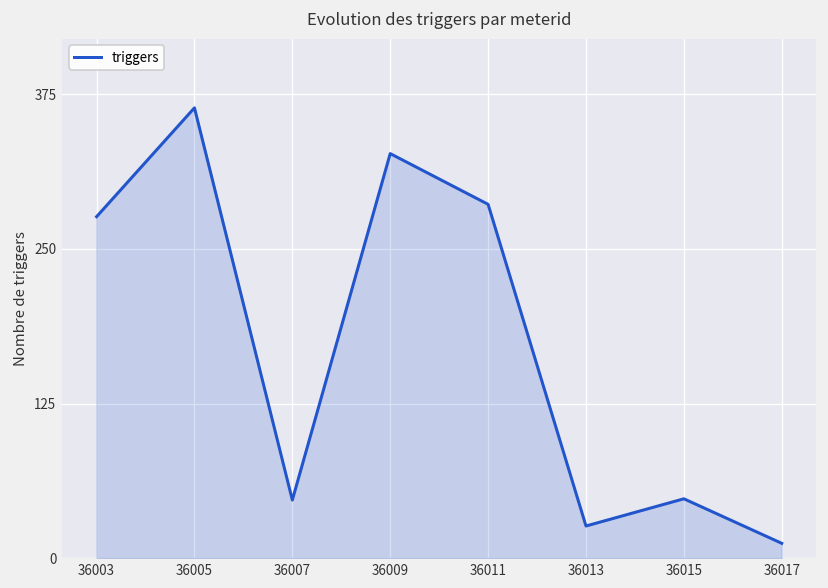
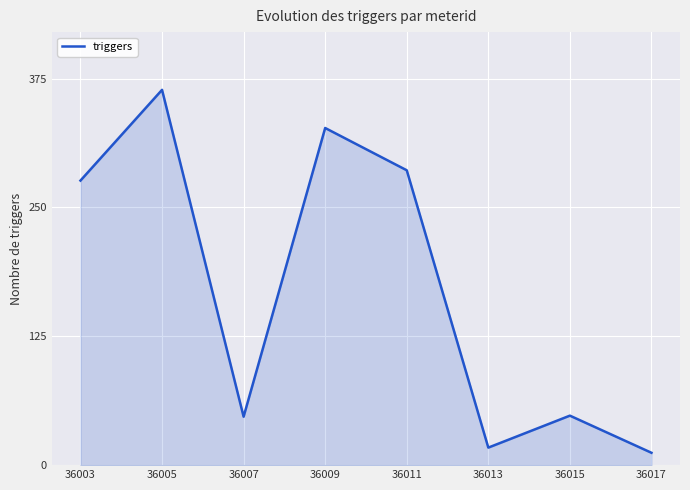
  {
    "36003": 276,
    "36005": 364,
    "36007": 47,
    "36009": 327,
    "36011": 286,
-   "36013": 26,
+   "36013": 17,
    "36015": 48,
    "36017": 12
  }
